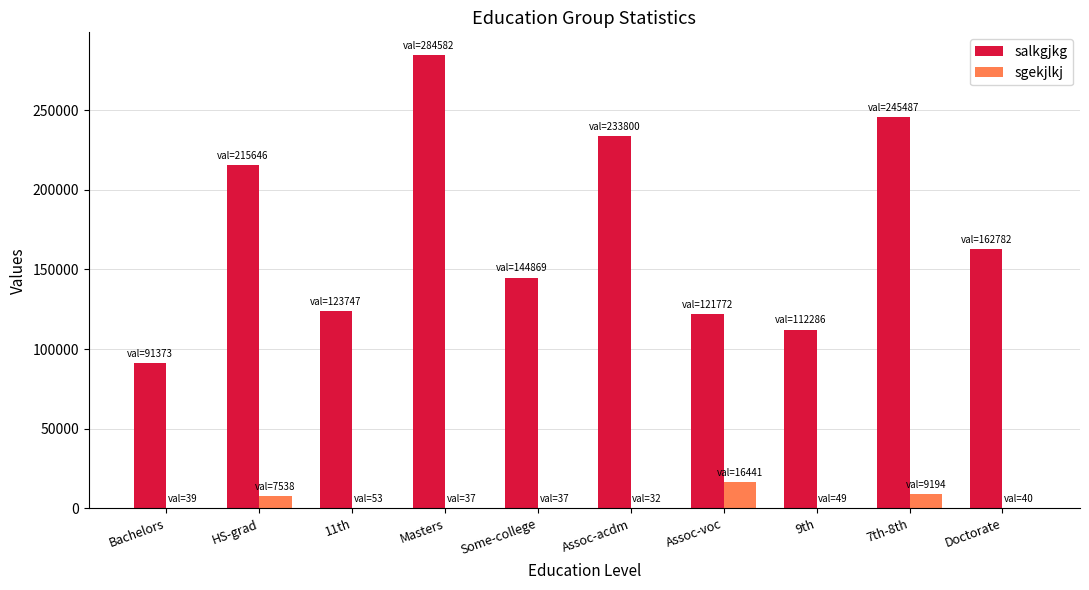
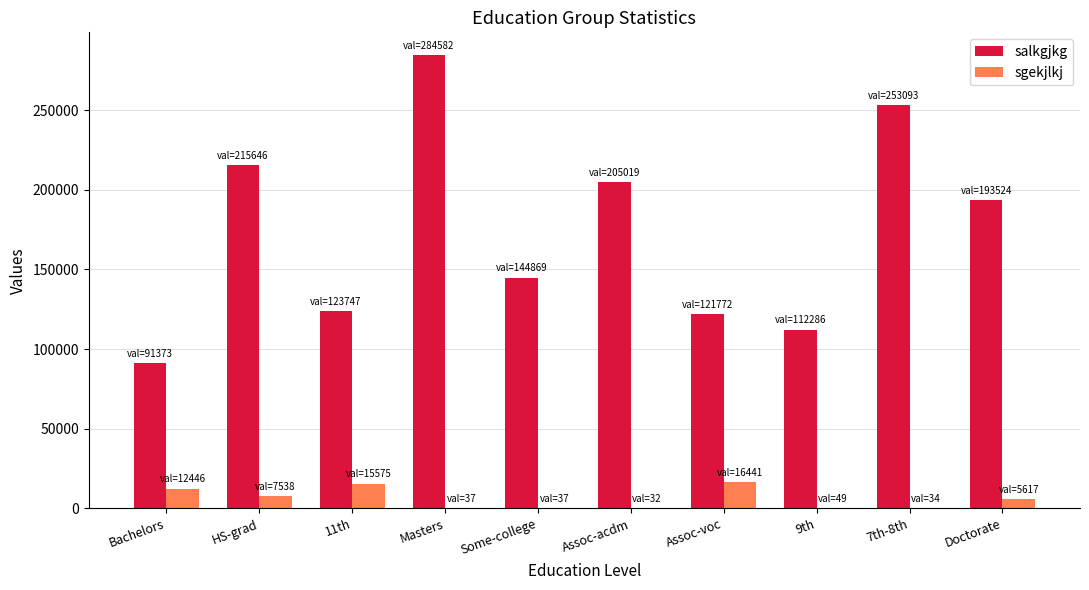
  {
    "salkgjkg": {
      "Bachelors": 91373,
      "HS-grad": 215646,
      "11th": 123747,
      "Masters": 284582,
      "Some-college": 144869,
-     "Assoc-acdm": 233800,
+     "Assoc-acdm": 205019,
      "Assoc-voc": 121772,
      "9th": 112286,
-     "7th-8th": 245487,
-     "Doctorate": 162782
+     "7th-8th": 253093,
+     "Doctorate": 193524
    },
    "sgekjlkj": {
-     "Bachelors": 39,
+     "Bachelors": 12446,
      "HS-grad": 7538,
-     "11th": 53,
+     "11th": 15575,
      "Masters": 37,
      "Some-college": 37,
      "Assoc-acdm": 32,
      "Assoc-voc": 16441,
      "9th": 49,
-     "7th-8th": 9194,
-     "Doctorate": 40
+     "7th-8th": 34,
+     "Doctorate": 5617
    }
  }
